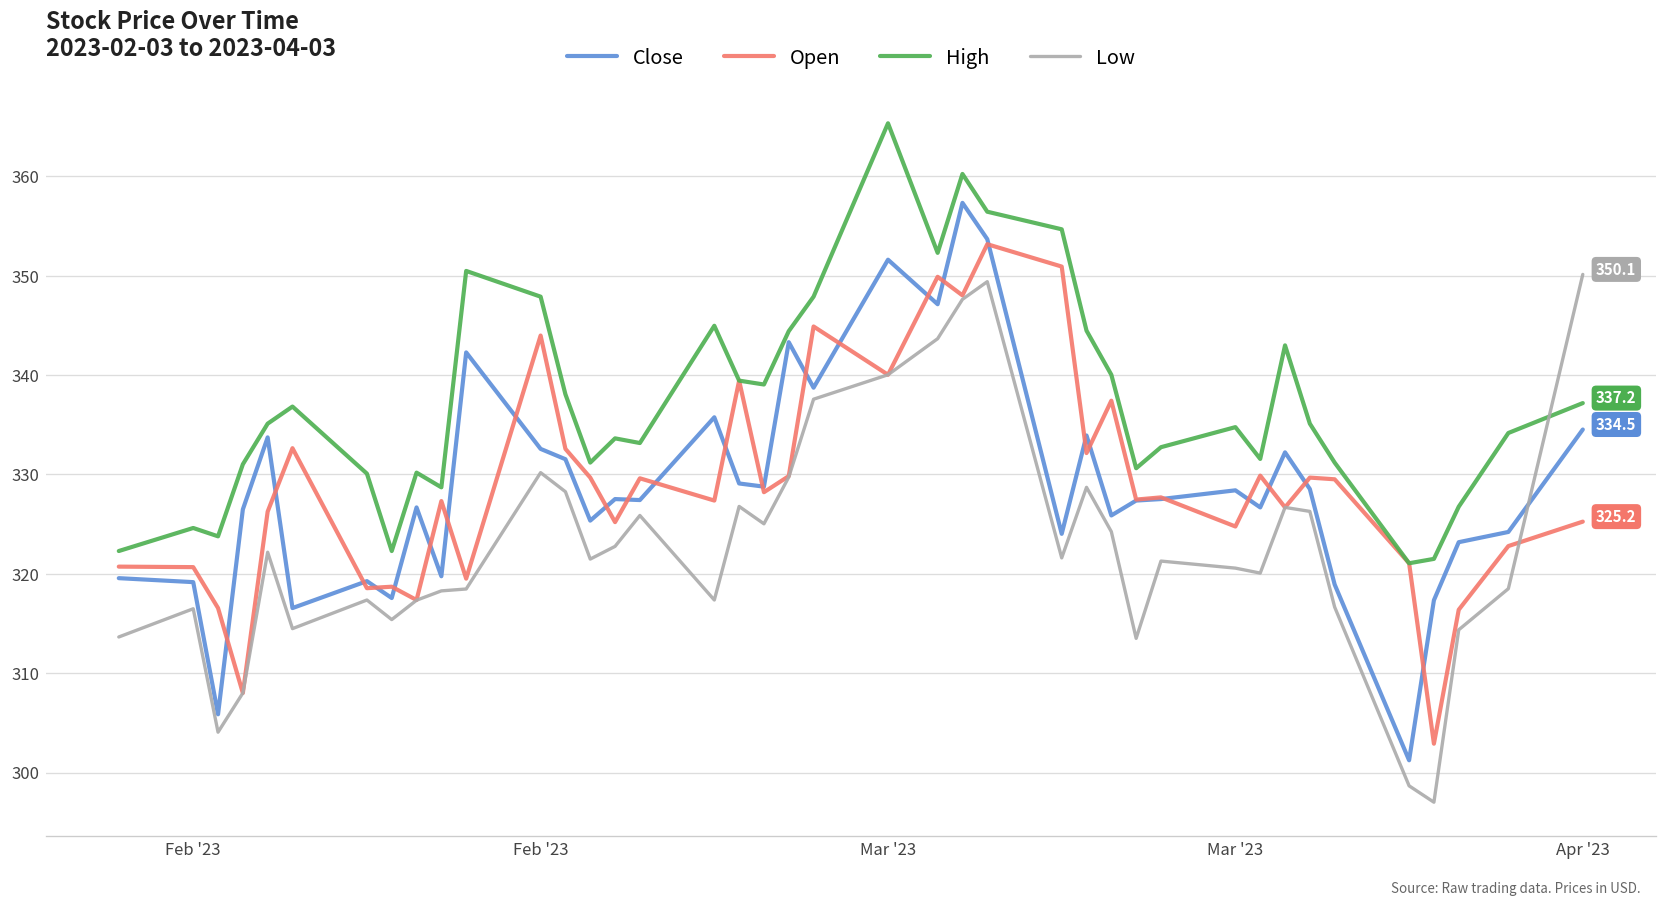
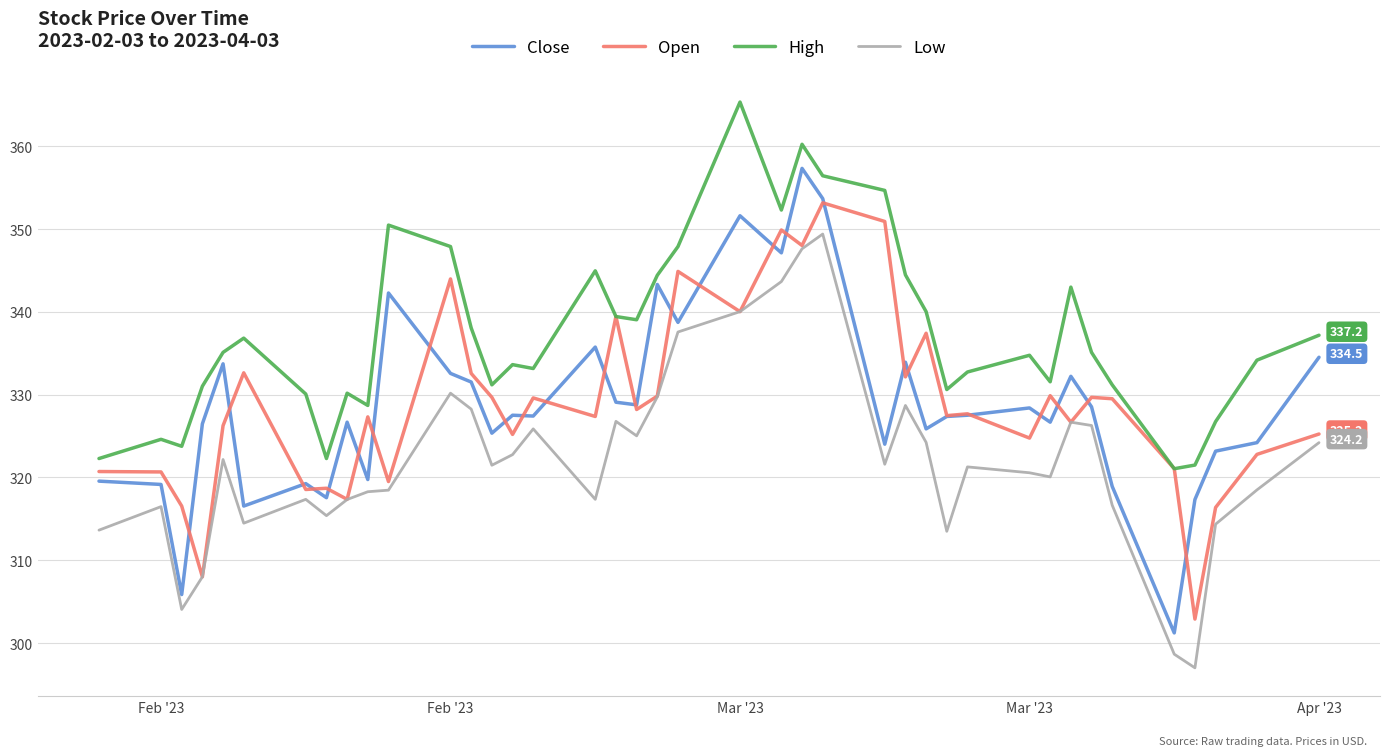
  {
    "Low": {
-     "Apr '23": 350.1
+     "Apr '23": 324.2
    }
  }
